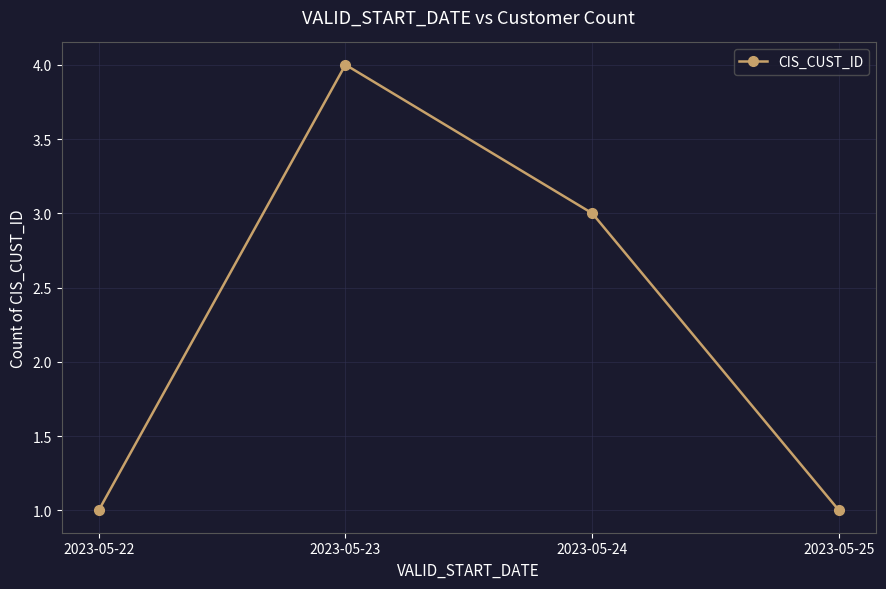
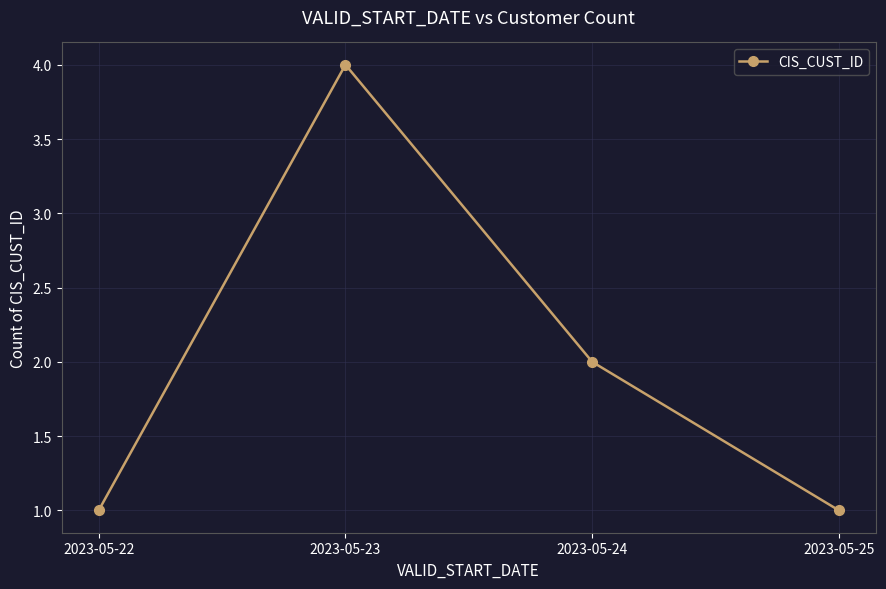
  {
    "2023-05-22": 1,
    "2023-05-23": 4,
-   "2023-05-24": 3,
+   "2023-05-24": 2,
    "2023-05-25": 1
  }
